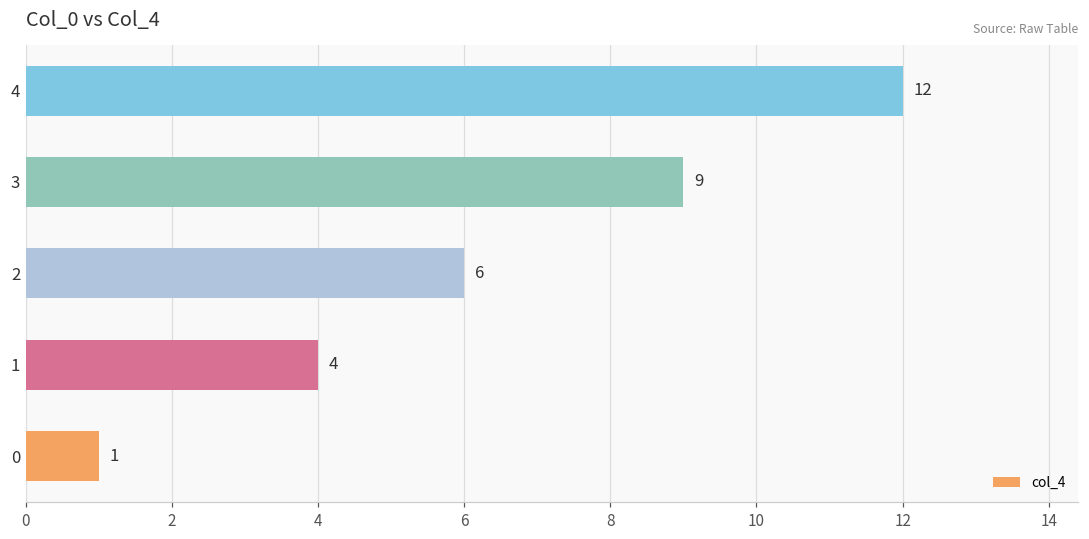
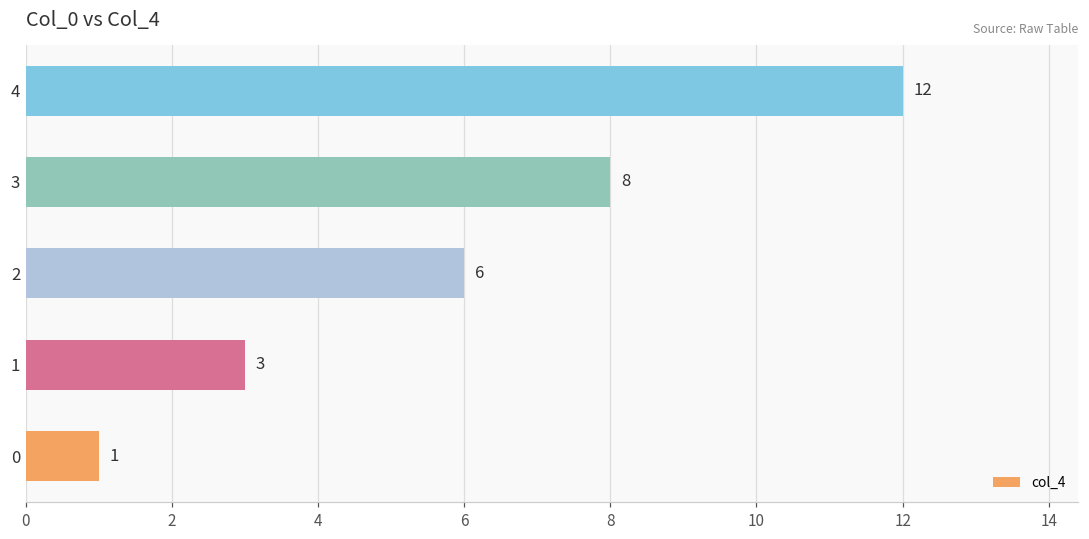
  {
    "4": 12,
-   "3": 9,
+   "3": 8,
    "2": 6,
-   "1": 4,
+   "1": 3,
    "0": 1
  }
